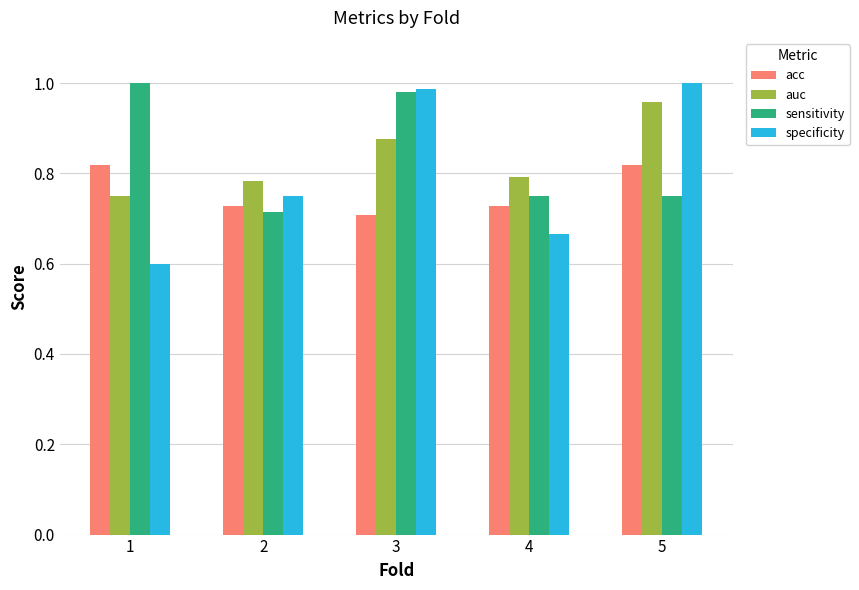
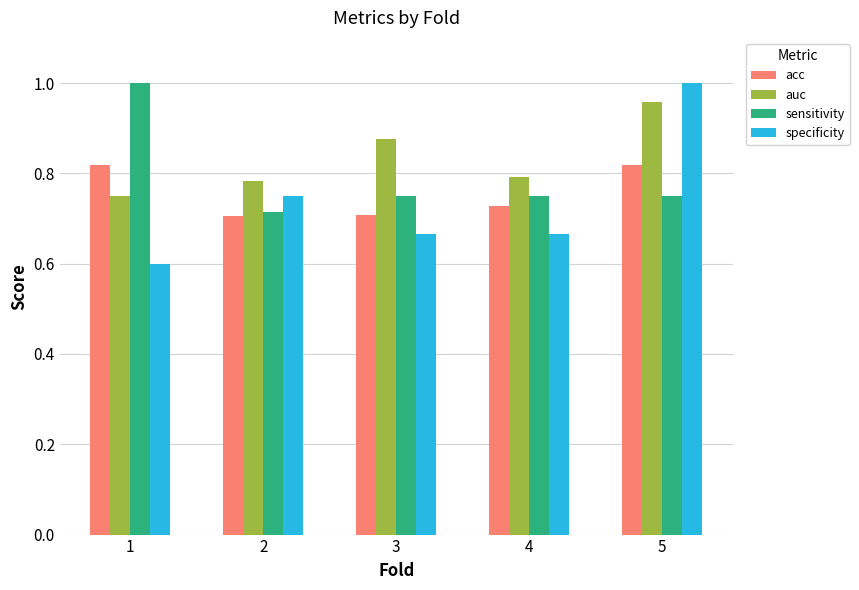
  {
    "acc": {
      "1": 0.82,
-     "2": 0.73,
+     "2": 0.71,
      "3": 0.71,
      "4": 0.73,
      "5": 0.82
    },
    "auc": {
      "1": 0.75,
      "2": 0.78,
      "3": 0.88,
      "4": 0.79,
      "5": 0.96
    },
    "sensitivity": {
      "1": 1.00,
      "2": 0.71,
-     "3": 0.98,
+     "3": 0.75,
      "4": 0.75,
      "5": 0.75
    },
    "specificity": {
      "1": 0.60,
      "2": 0.75,
-     "3": 0.99,
+     "3": 0.67,
      "4": 0.67,
      "5": 1.00
    }
  }
